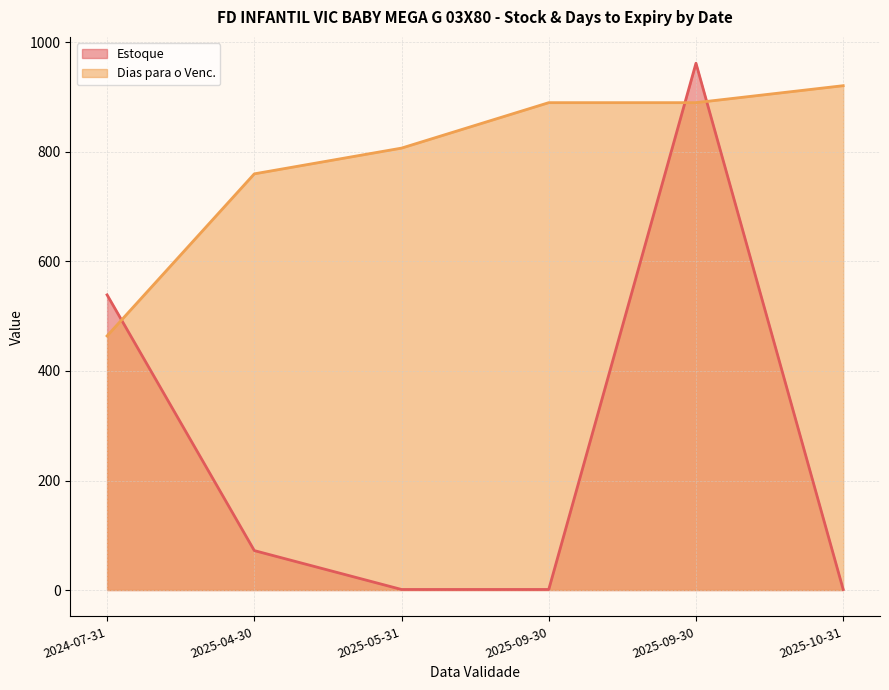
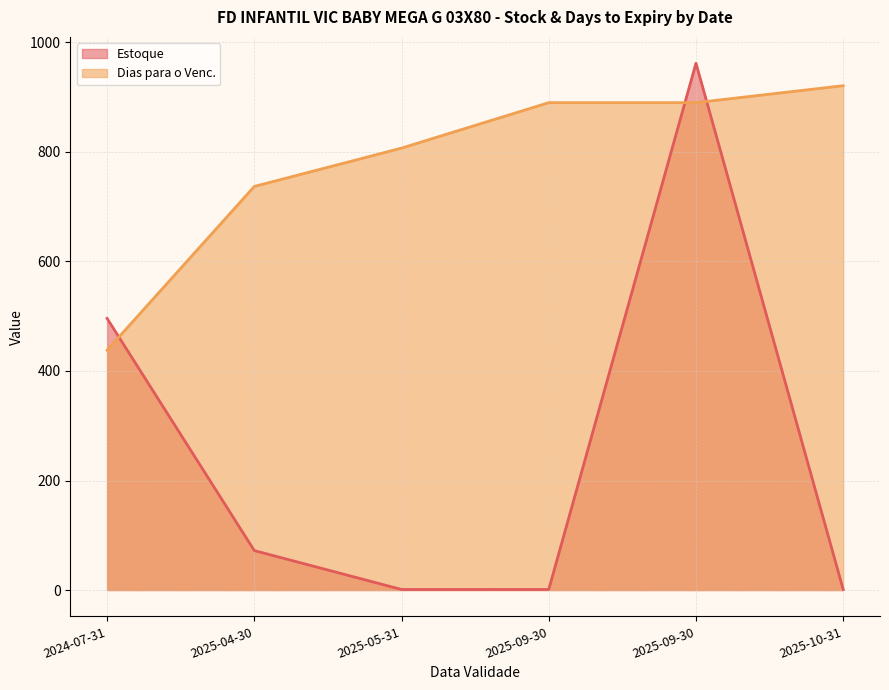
  {
    "Estoque": {
-     "2024-07-31": 540,
+     "2024-07-31": 500,
      "2025-04-30": 70,
      "2025-05-31": 0,
      "2025-10-31": 0
    },
    "Dias para o Venc.": {
-     "2024-07-31": 460,
-     "2025-04-30": 760,
+     "2024-07-31": 440,
+     "2025-04-30": 740,
      "2025-05-31": 810,
      "2025-10-31": 920
    }
  }
